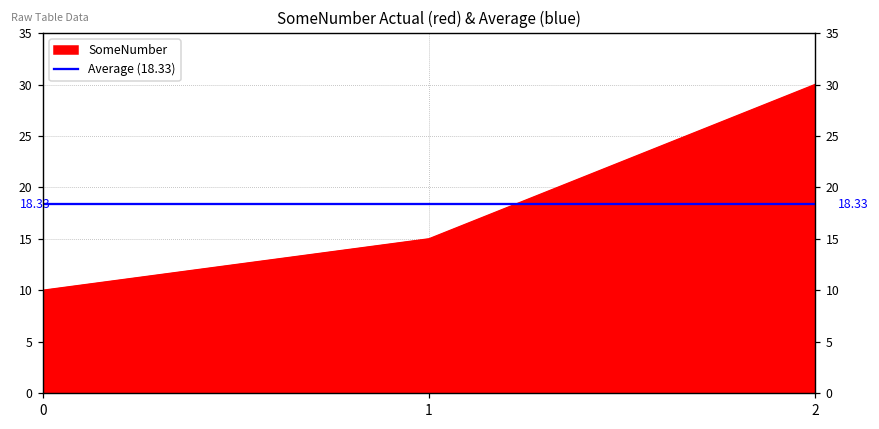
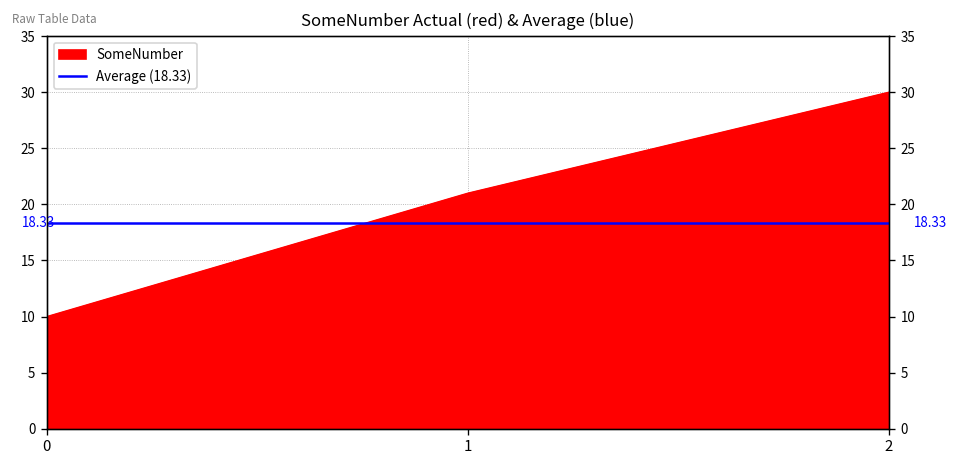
  {
    "0": 10,
-   "1": 15,
+   "1": 21,
    "2": 30
  }
